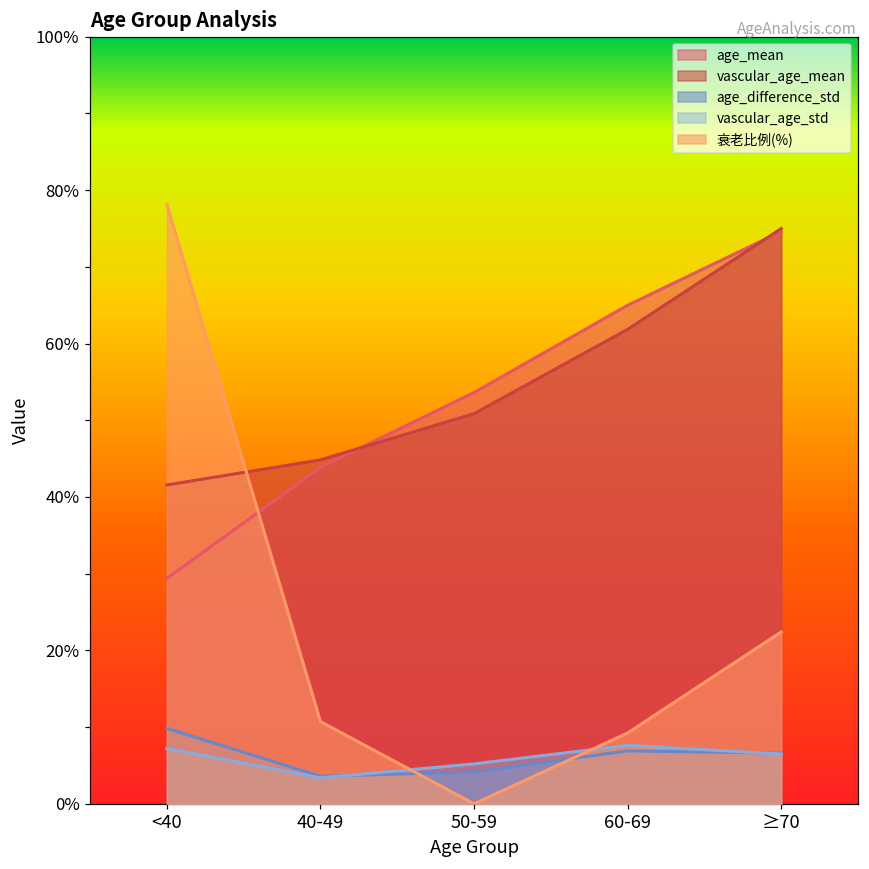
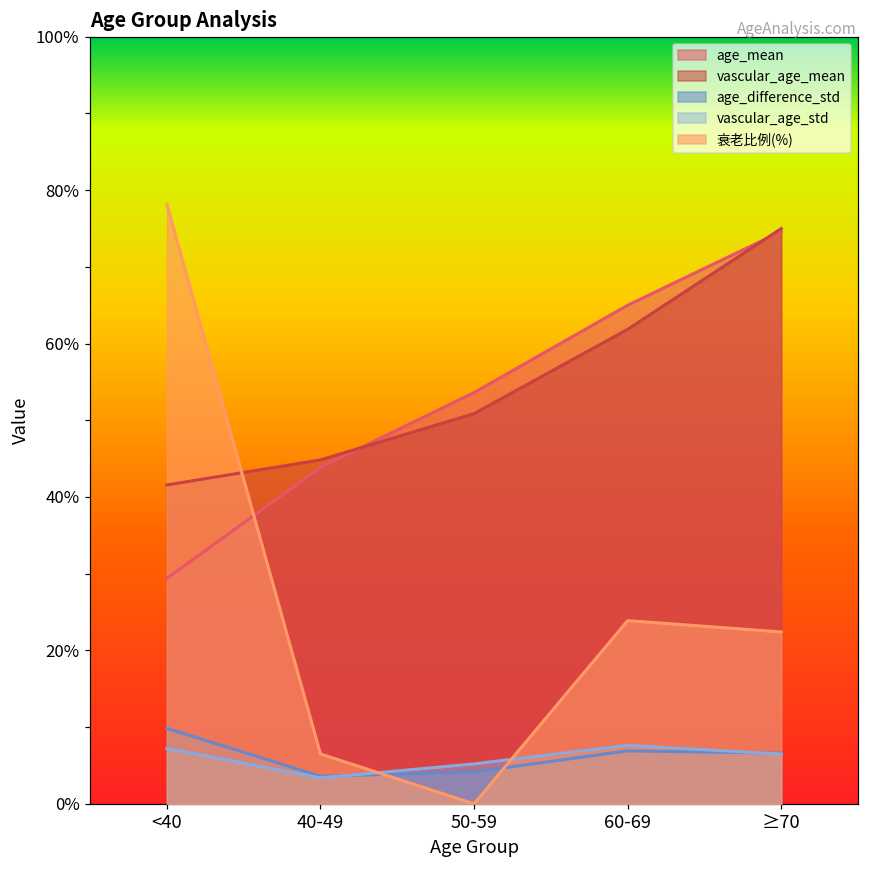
  {
    "衰老比例(%)": {
      "<40": "78%",
-     "40-49": "11%",
+     "40-49": "6%",
      "50-59": "0%",
-     "60-69": "9%",
+     "60-69": "24%",
      "≥70": "22%"
    }
  }
